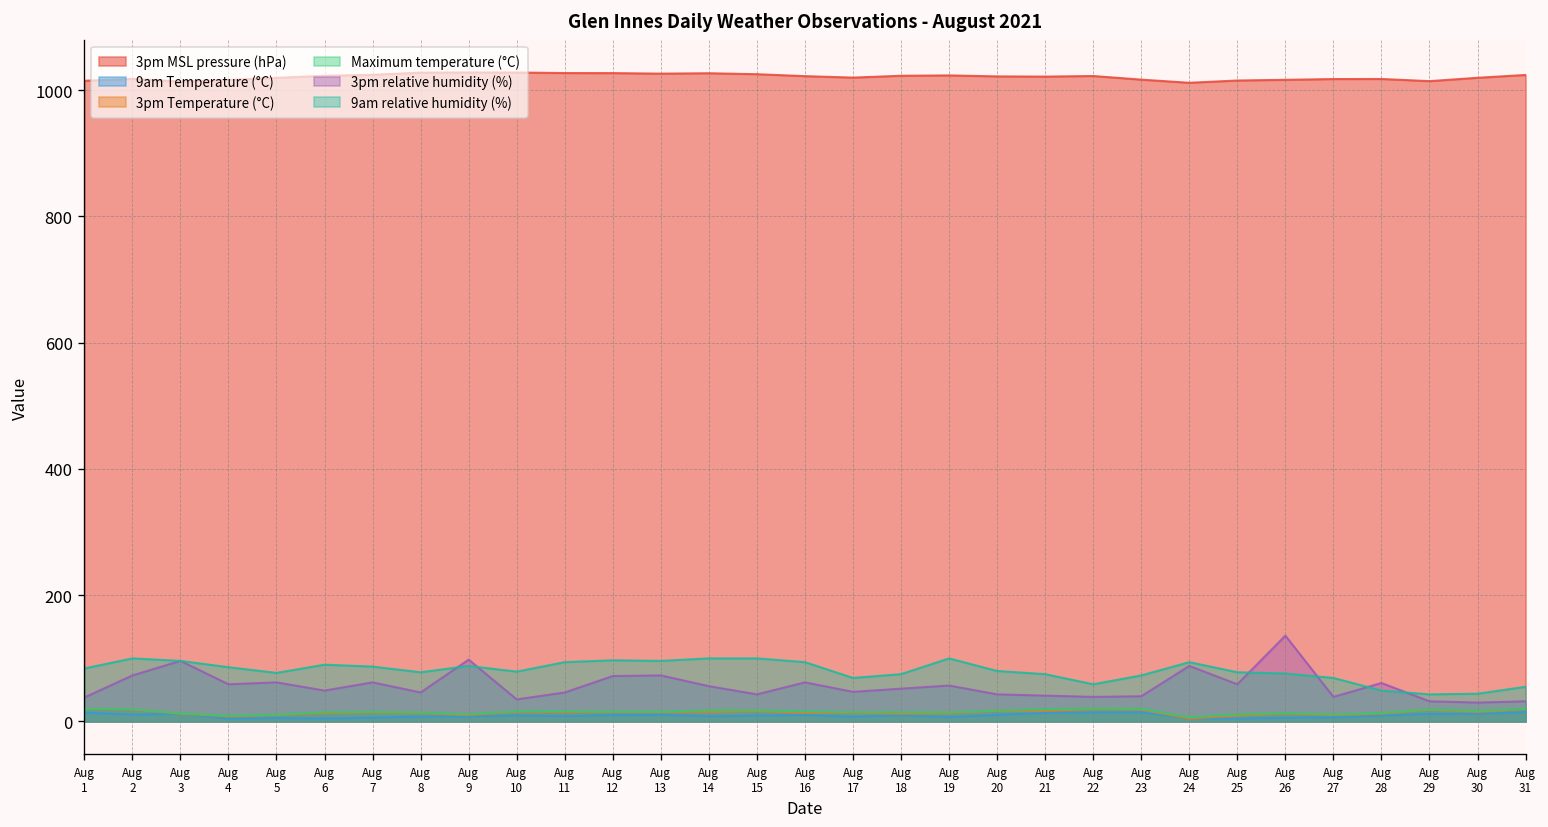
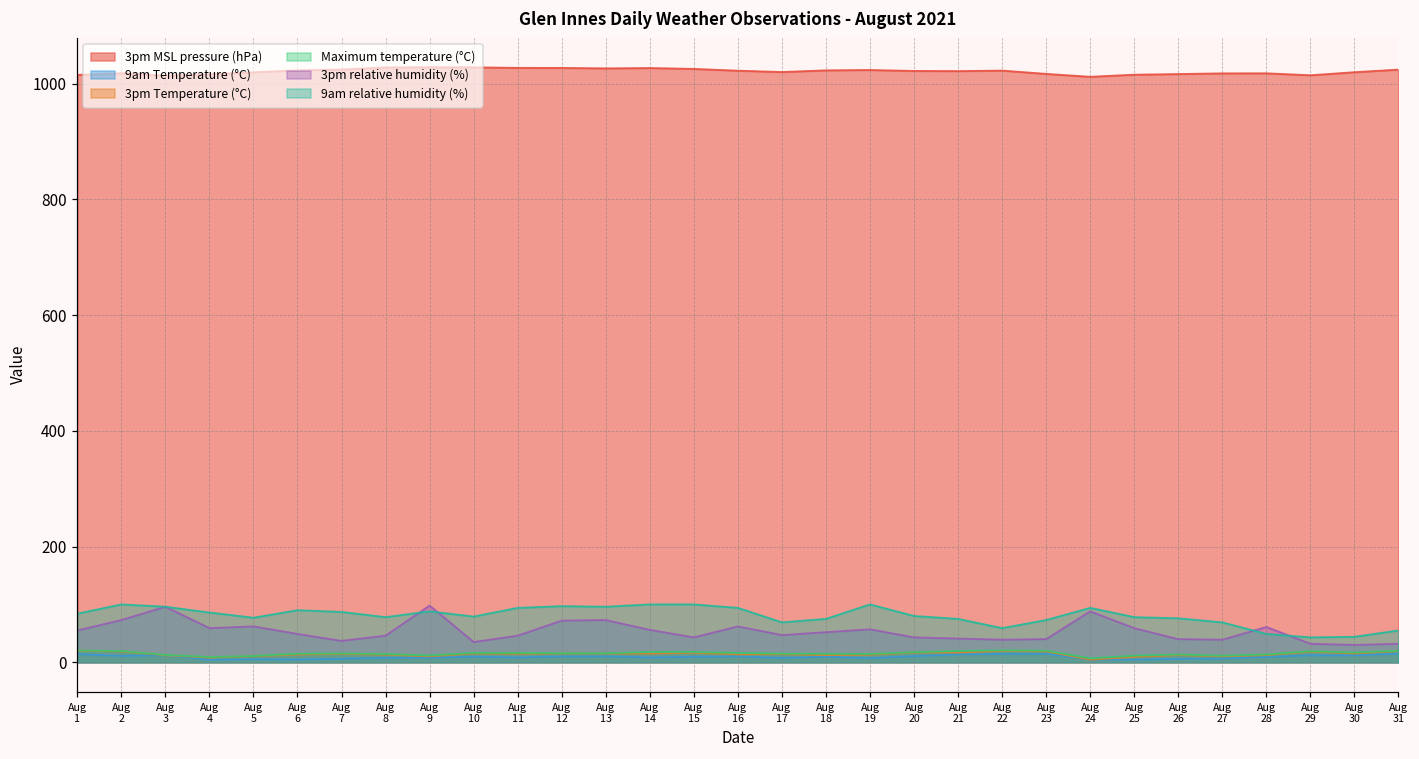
  {
    "3pm relative humidity (%)": {
-     "Aug 1": 40,
+     "Aug 1": 60,
      "Aug 2": 70,
      "Aug 4": 60,
      "Aug 5": 60,
      "Aug 6": 50,
-     "Aug 7": 60,
+     "Aug 7": 40,
      "Aug 8": 50,
      "Aug 9": 100,
      "Aug 10": 40,
      "Aug 11": 50,
      "Aug 12": 70,
      "Aug 13": 70,
      "Aug 14": 60,
      "Aug 15": 40,
      "Aug 16": 60,
      "Aug 17": 50,
      "Aug 18": 50,
      "Aug 19": 60,
      "Aug 20": 40,
      "Aug 21": 40,
      "Aug 22": 40,
      "Aug 23": 40,
      "Aug 24": 90,
      "Aug 25": 60,
-     "Aug 26": 140,
+     "Aug 26": 40,
      "Aug 27": 40,
      "Aug 28": 60,
      "Aug 29": 30,
      "Aug 30": 30,
      "Aug 31": 30
    }
  }
